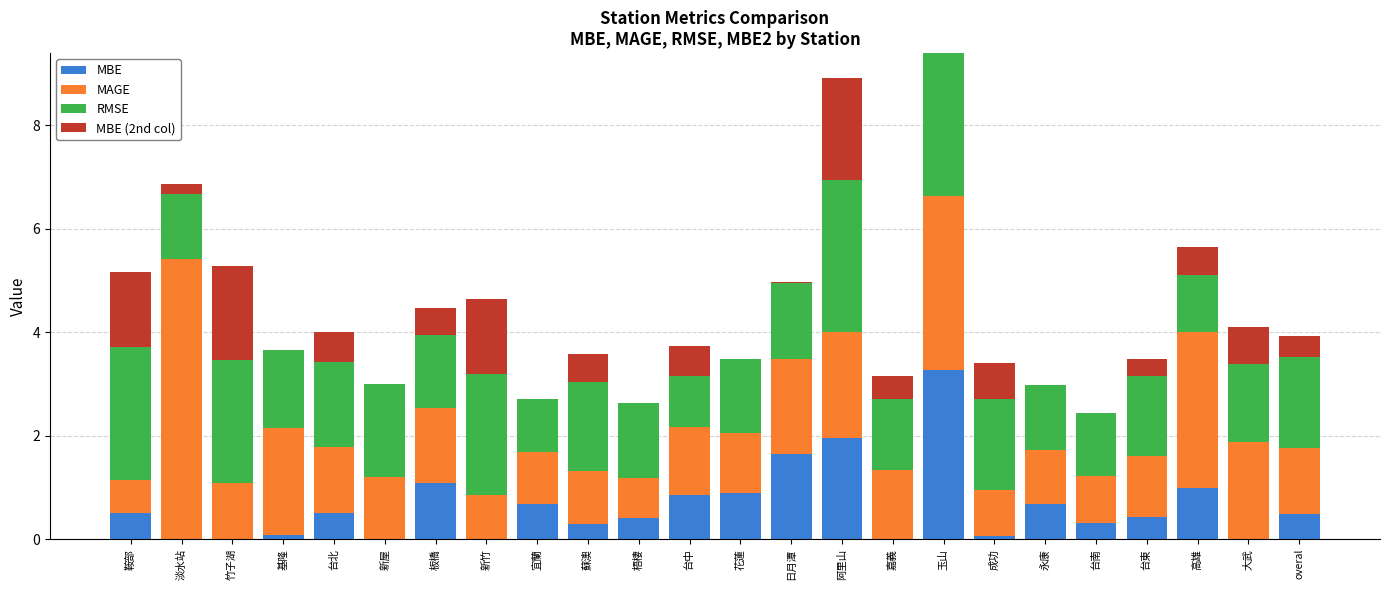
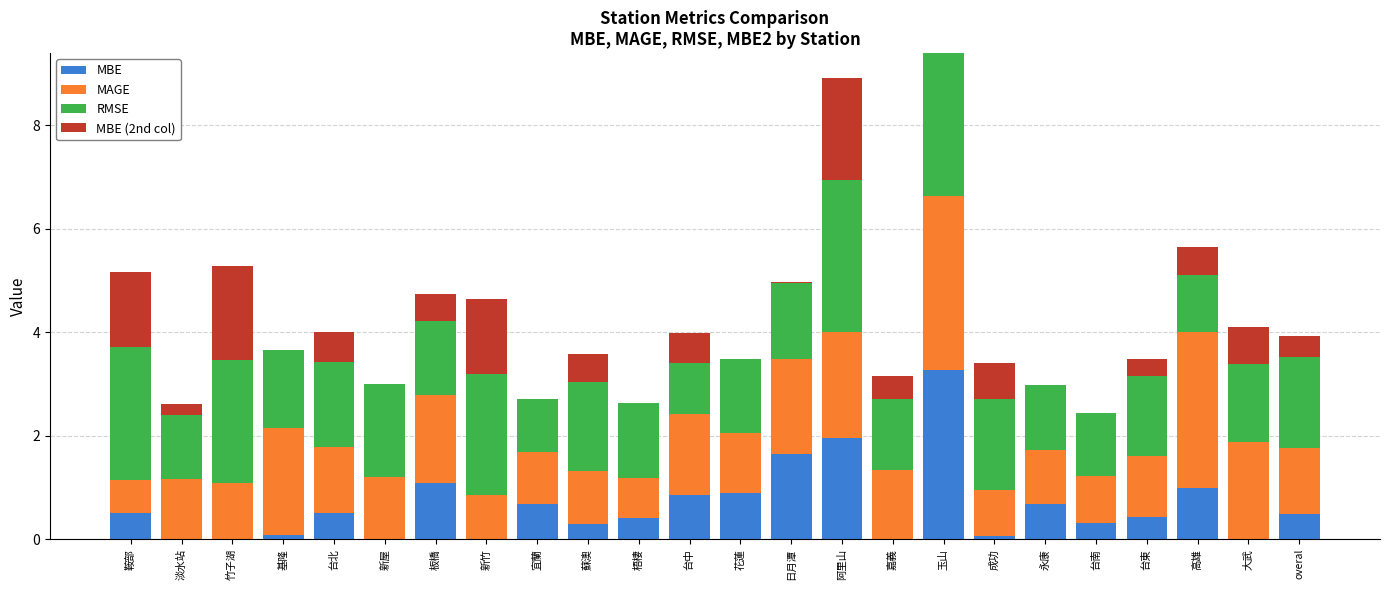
  {
    "MBE": {
      "鞍部": 0.5,
      "淡水站": 0.0,
      "基隆": 0.1,
      "台北": 0.5,
      "新屋": 0.0,
      "板橋": 1.1,
      "新竹": 0.0,
      "宜蘭": 0.7,
      "蘇澳": 0.3,
      "梧棲": 0.4,
      "台中": 0.9,
      "花蓮": 0.9,
      "日月潭": 1.7,
      "阿里山": 2.0,
      "嘉義": 0.0,
      "玉山": 3.3,
      "成功": 0.1,
      "永康": 0.7,
      "台南": 0.3,
      "台東": 0.4,
      "高雄": 1.0,
      "大武": 0.0,
      "overal": 0.5
    },
    "MAGE": {
      "鞍部": 0.6,
-     "淡水站": 5.4,
+     "淡水站": 1.2,
      "竹子湖": 1.1,
      "基隆": 2.1,
      "台北": 1.3,
      "新屋": 1.2,
-     "板橋": 1.4,
+     "板橋": 1.7,
      "新竹": 0.9,
      "宜蘭": 1.0,
      "蘇澳": 1.0,
      "梧棲": 0.8,
-     "台中": 1.3,
+     "台中": 1.6,
      "花蓮": 1.2,
      "日月潭": 1.8,
      "阿里山": 2.1,
      "嘉義": 1.3,
      "玉山": 3.4,
      "成功": 0.9,
      "永康": 1.1,
      "台南": 0.9,
      "台東": 1.2,
      "高雄": 3.0,
      "大武": 1.9,
      "overal": 1.3
    },
    "RMSE": {
      "鞍部": 2.6,
      "淡水站": 1.2,
      "竹子湖": 2.4,
      "基隆": 1.5,
      "台北": 1.6,
      "新屋": 1.8,
      "板橋": 1.4,
      "新竹": 2.3,
      "宜蘭": 1.0,
      "蘇澳": 1.7,
      "梧棲": 1.4,
      "台中": 1.0,
      "花蓮": 1.4,
      "日月潭": 1.5,
      "阿里山": 2.9,
      "嘉義": 1.4,
      "玉山": 2.8,
      "成功": 1.8,
      "永康": 1.3,
      "台南": 1.2,
      "台東": 1.6,
      "高雄": 1.1,
      "大武": 1.5,
      "overal": 1.8
    },
    "MBE (2nd col)": {
      "鞍部": 1.5,
      "淡水站": 0.2,
      "竹子湖": 1.8,
      "基隆": 0.0,
      "台北": 0.6,
      "新屋": 0.0,
      "板橋": 0.5,
      "新竹": 1.5,
      "宜蘭": 0.0,
      "蘇澳": 0.5,
      "梧棲": 0.0,
      "台中": 0.6,
      "花蓮": 0.0,
      "阿里山": 2.0,
      "嘉義": 0.5,
      "玉山": 0.0,
      "成功": 0.7,
      "永康": 0.0,
      "台南": 0.0,
      "台東": 0.3,
      "高雄": 0.5,
      "大武": 0.7,
      "overal": 0.4
    }
  }
